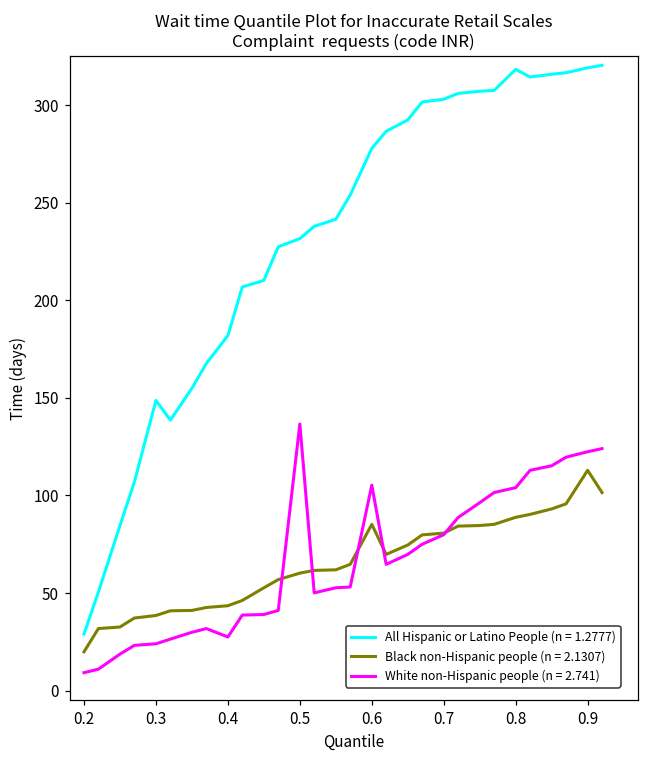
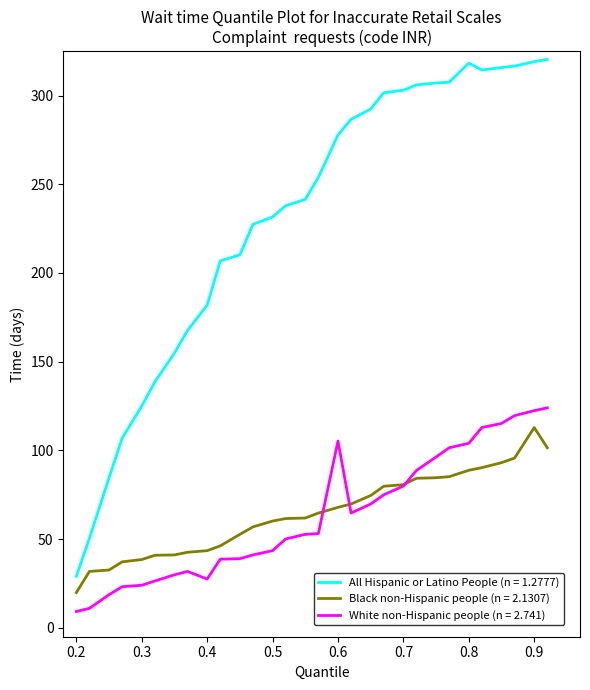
  {
    "All Hispanic or Latino People (n = 1.2777)": {
      "0.2": 29,
-     "0.3": 149,
+     "0.3": 125,
      "0.4": 182,
      "0.5": 232,
      "0.6": 278,
      "0.7": 303,
      "0.8": 318,
      "0.9": 319
    },
    "Black non-Hispanic people (n = 2.1307)": {
      "0.2": 20,
      "0.3": 39,
      "0.4": 44,
      "0.5": 60,
-     "0.6": 85,
+     "0.6": 68,
      "0.8": 89,
      "0.9": 113
    },
    "White non-Hispanic people (n = 2.741)": {
      "0.2": 9,
      "0.3": 24,
      "0.4": 28,
-     "0.5": 137,
+     "0.5": 44,
      "0.6": 105,
      "0.8": 104,
      "0.9": 122
    }
  }
